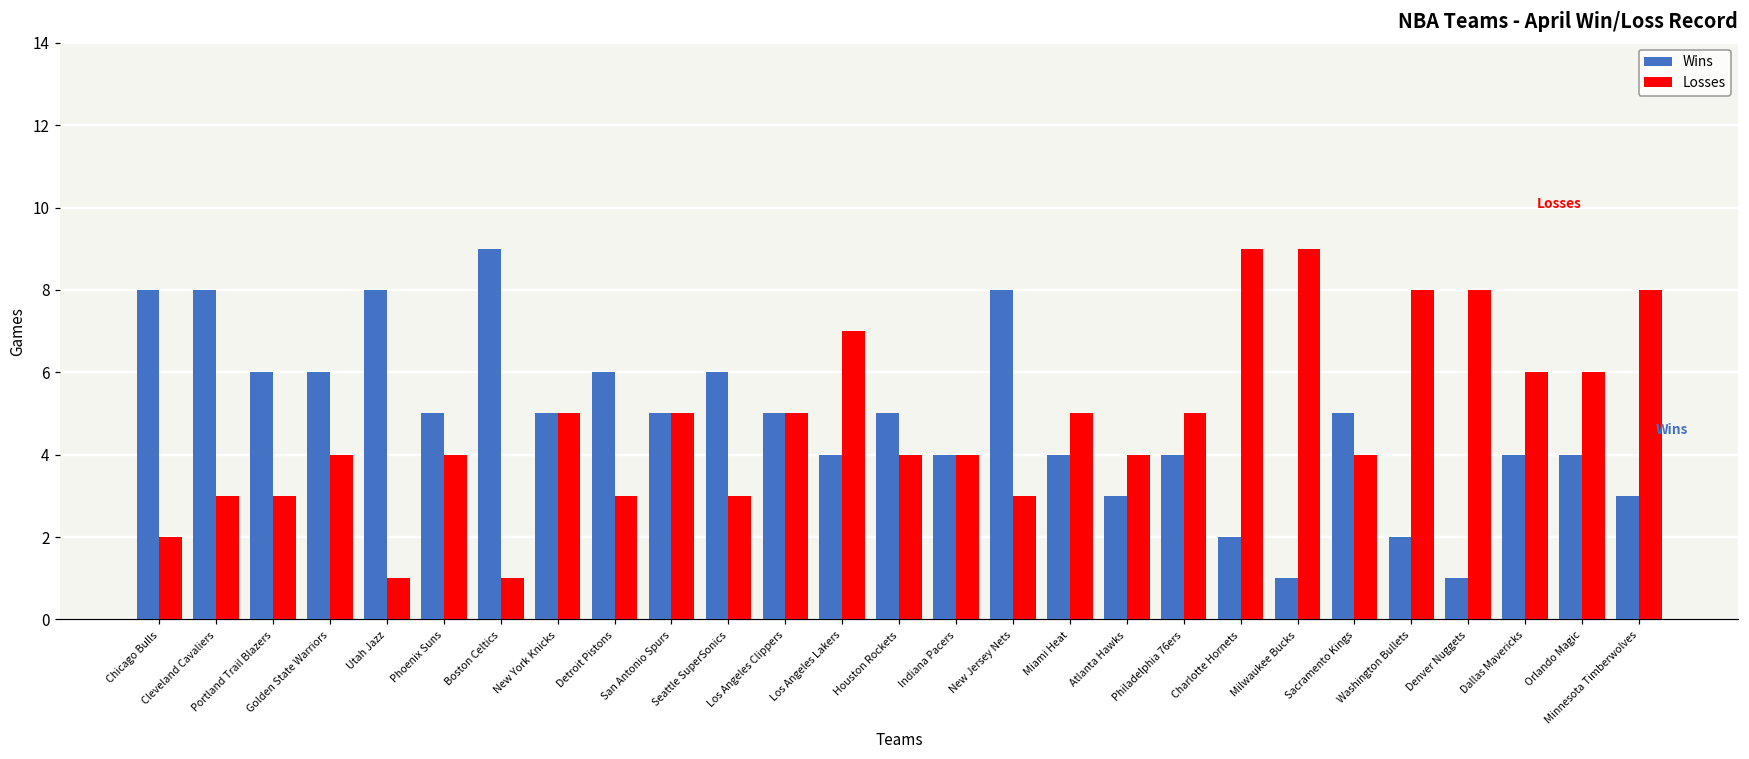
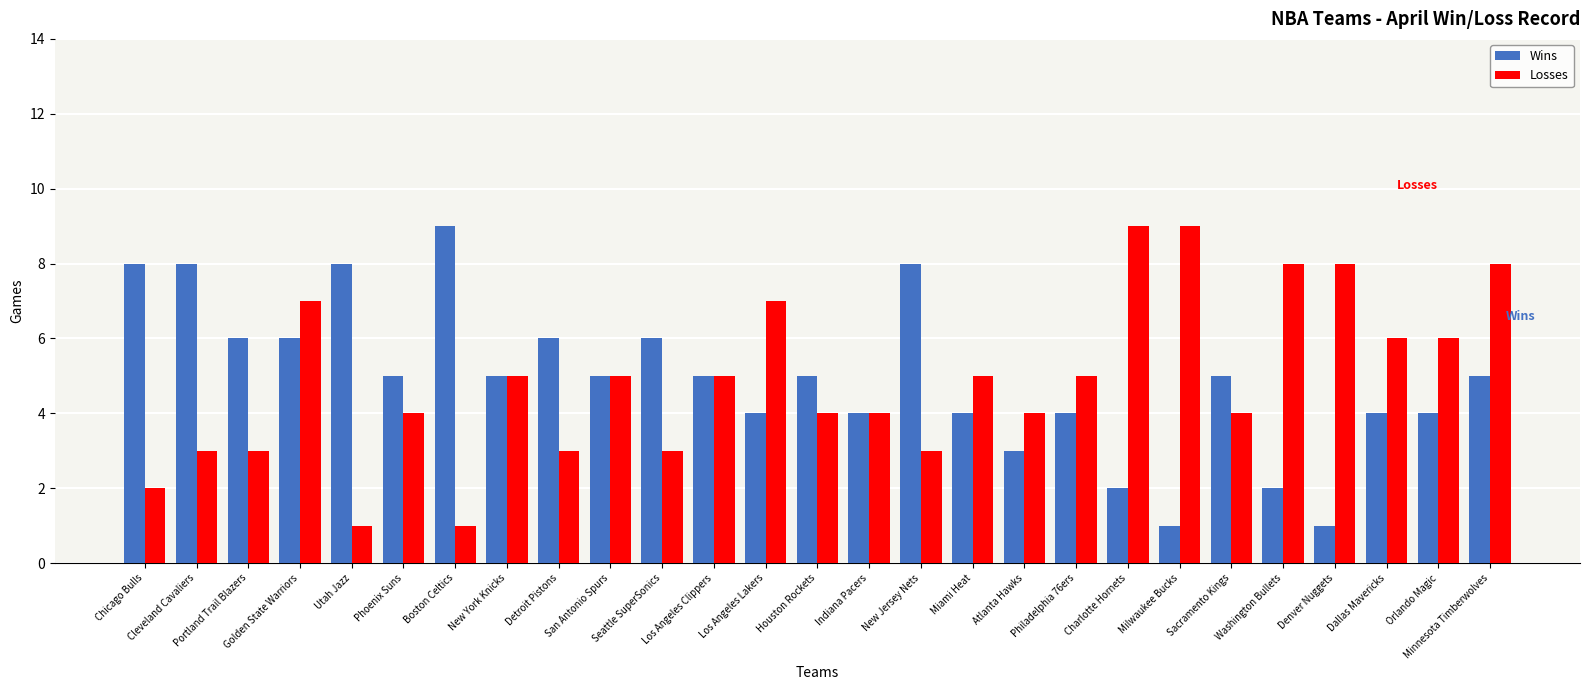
  {
    "Wins": {
      "Chicago Bulls": 8,
      "Cleveland Cavaliers": 8,
      "Portland Trail Blazers": 6,
      "Golden State Warriors": 6,
      "Utah Jazz": 8,
      "Phoenix Suns": 5,
      "Boston Celtics": 9,
      "New York Knicks": 5,
      "Detroit Pistons": 6,
      "San Antonio Spurs": 5,
      "Seattle SuperSonics": 6,
      "Los Angeles Clippers": 5,
      "Los Angeles Lakers": 4,
      "Houston Rockets": 5,
      "Indiana Pacers": 4,
      "New Jersey Nets": 8,
      "Miami Heat": 4,
      "Atlanta Hawks": 3,
      "Philadelphia 76ers": 4,
      "Charlotte Hornets": 2,
      "Milwaukee Bucks": 1,
      "Sacramento Kings": 5,
      "Washington Bullets": 2,
      "Denver Nuggets": 1,
      "Dallas Mavericks": 4,
      "Orlando Magic": 4,
-     "Minnesota Timberwolves": 3
+     "Minnesota Timberwolves": 5
    },
    "Losses": {
      "Chicago Bulls": 2,
      "Cleveland Cavaliers": 3,
      "Portland Trail Blazers": 3,
-     "Golden State Warriors": 4,
+     "Golden State Warriors": 7,
      "Utah Jazz": 1,
      "Phoenix Suns": 4,
      "Boston Celtics": 1,
      "New York Knicks": 5,
      "Detroit Pistons": 3,
      "San Antonio Spurs": 5,
      "Seattle SuperSonics": 3,
      "Los Angeles Clippers": 5,
      "Los Angeles Lakers": 7,
      "Houston Rockets": 4,
      "Indiana Pacers": 4,
      "New Jersey Nets": 3,
      "Miami Heat": 5,
      "Atlanta Hawks": 4,
      "Philadelphia 76ers": 5,
      "Charlotte Hornets": 9,
      "Milwaukee Bucks": 9,
      "Sacramento Kings": 4,
      "Washington Bullets": 8,
      "Denver Nuggets": 8,
      "Dallas Mavericks": 6,
      "Orlando Magic": 6,
      "Minnesota Timberwolves": 8
    }
  }
